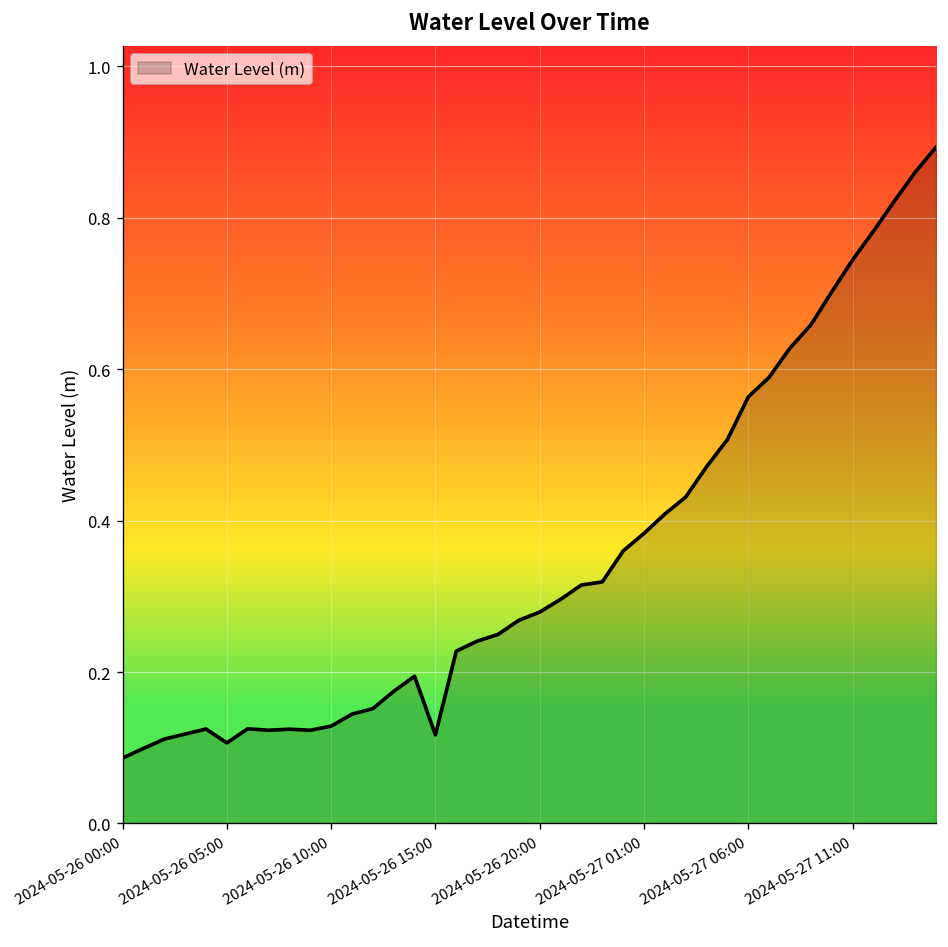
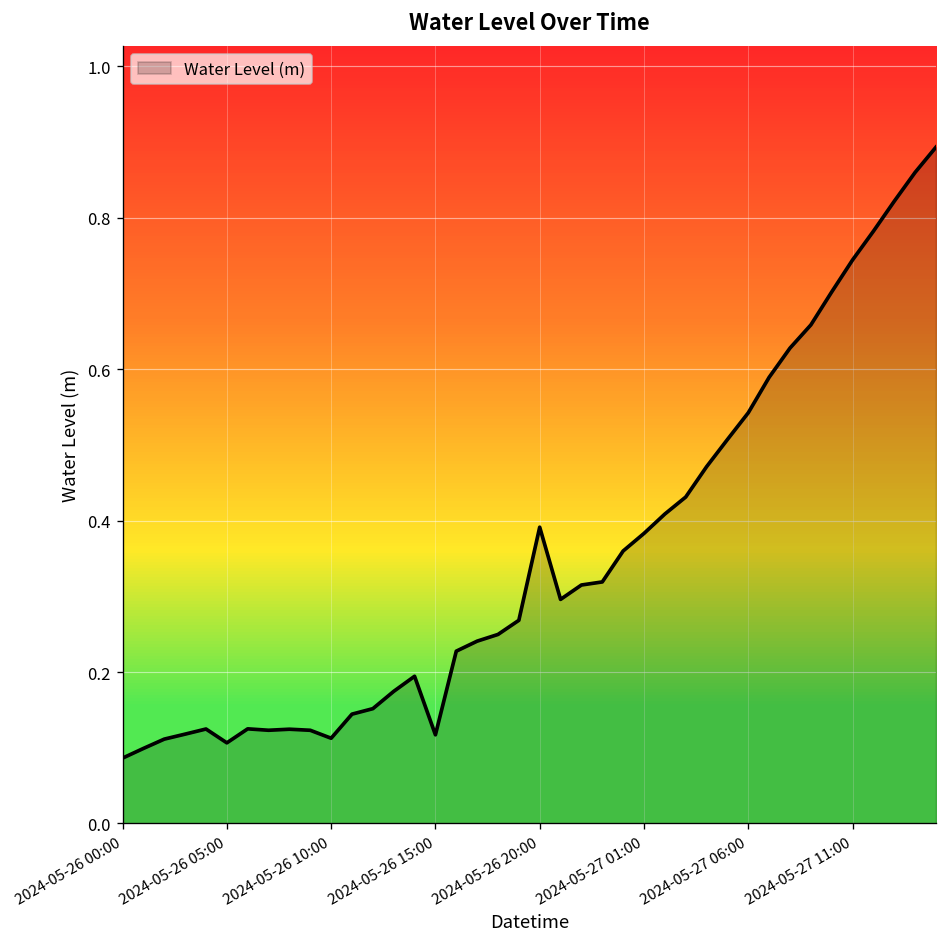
  {
    "2024-05-26 00:00": 0.09,
    "2024-05-26 05:00": 0.11,
-   "2024-05-26 10:00": 0.13,
+   "2024-05-26 10:00": 0.11,
    "2024-05-26 15:00": 0.12,
-   "2024-05-26 20:00": 0.28,
+   "2024-05-26 20:00": 0.39,
    "2024-05-27 01:00": 0.38,
-   "2024-05-27 06:00": 0.56,
+   "2024-05-27 06:00": 0.54,
    "2024-05-27 11:00": 0.74
  }
